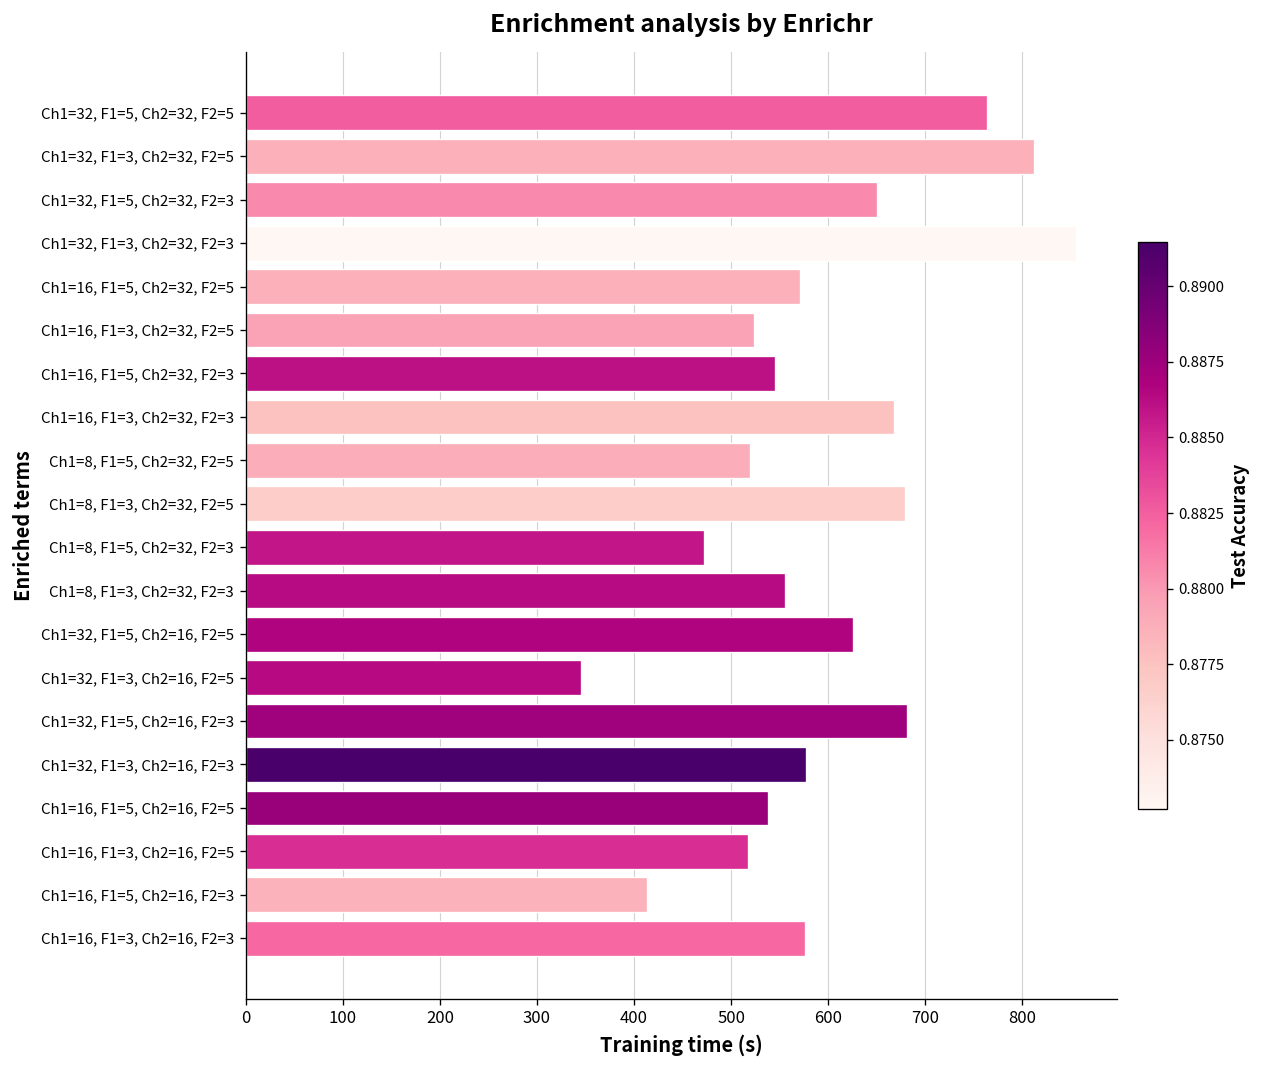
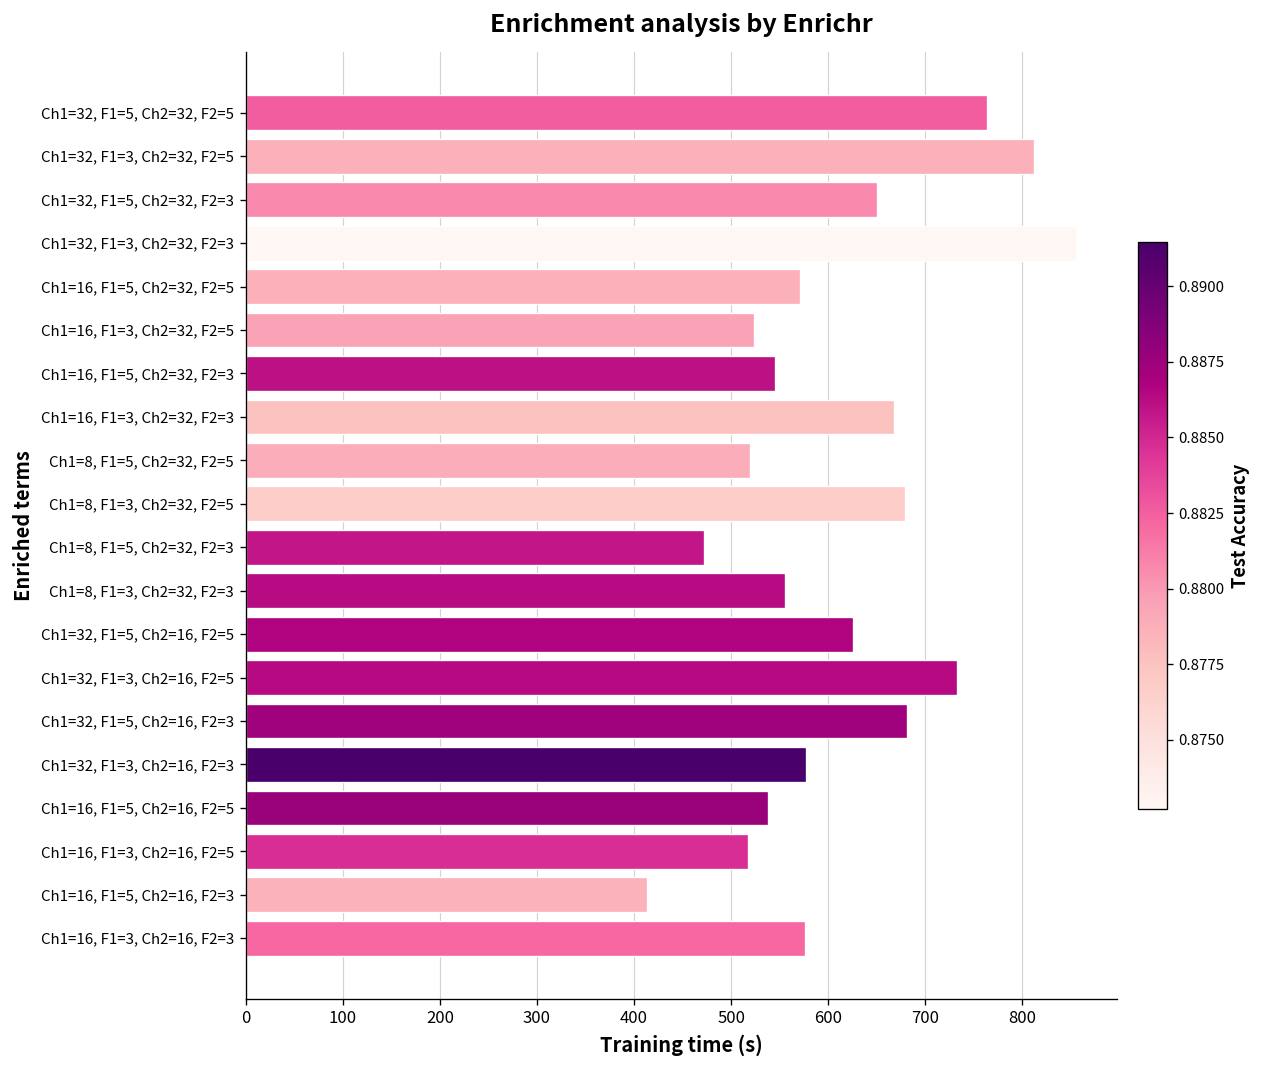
  {
    "Ch1=32, F1=5, Ch2=32, F2=5": 760,
    "Ch1=32, F1=3, Ch2=32, F2=5": 810,
    "Ch1=32, F1=5, Ch2=32, F2=3": 650,
    "Ch1=32, F1=3, Ch2=32, F2=3": 860,
    "Ch1=16, F1=5, Ch2=32, F2=5": 570,
    "Ch1=16, F1=3, Ch2=32, F2=5": 520,
    "Ch1=16, F1=5, Ch2=32, F2=3": 550,
    "Ch1=16, F1=3, Ch2=32, F2=3": 670,
    "Ch1=8, F1=5, Ch2=32, F2=5": 520,
    "Ch1=8, F1=3, Ch2=32, F2=5": 680,
    "Ch1=8, F1=5, Ch2=32, F2=3": 470,
    "Ch1=8, F1=3, Ch2=32, F2=3": 560,
    "Ch1=32, F1=5, Ch2=16, F2=5": 630,
-   "Ch1=32, F1=3, Ch2=16, F2=5": 350,
+   "Ch1=32, F1=3, Ch2=16, F2=5": 730,
    "Ch1=32, F1=5, Ch2=16, F2=3": 680,
    "Ch1=32, F1=3, Ch2=16, F2=3": 580,
    "Ch1=16, F1=5, Ch2=16, F2=5": 540,
    "Ch1=16, F1=3, Ch2=16, F2=5": 520,
    "Ch1=16, F1=5, Ch2=16, F2=3": 410,
    "Ch1=16, F1=3, Ch2=16, F2=3": 580
  }
